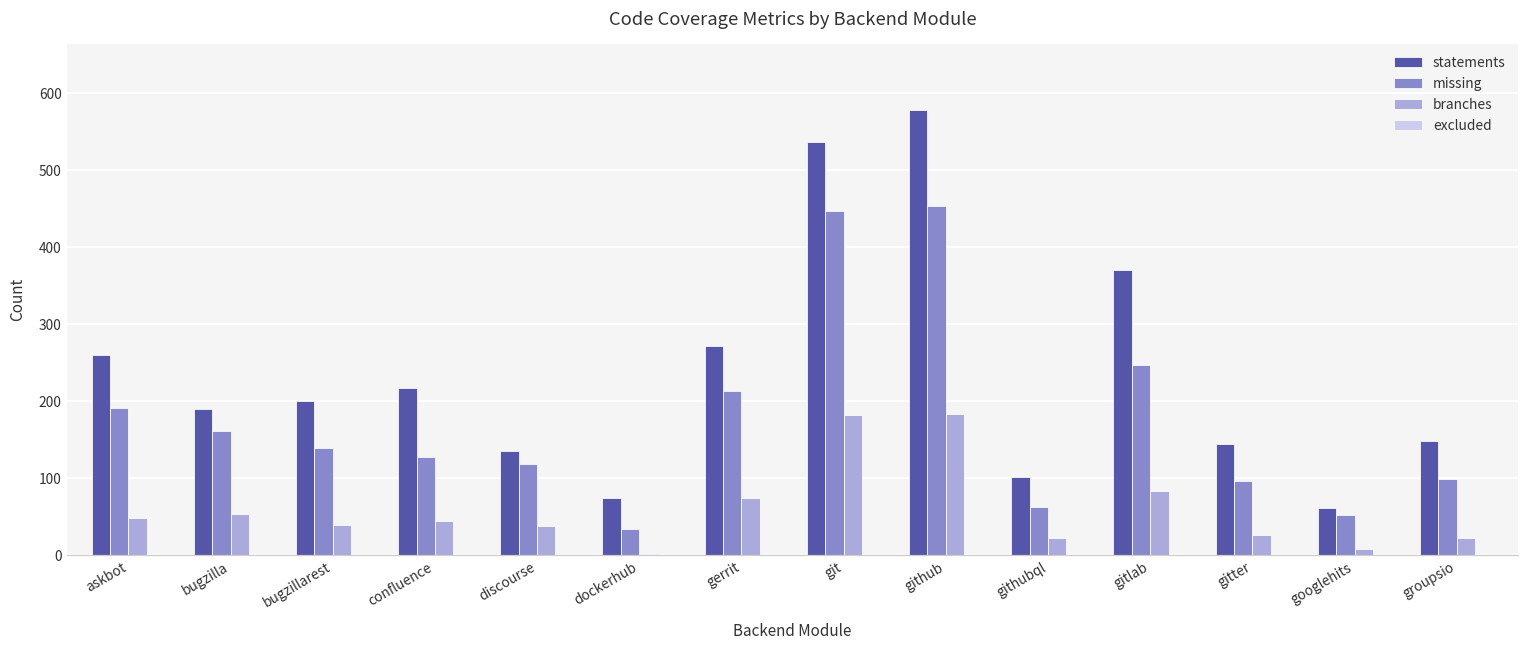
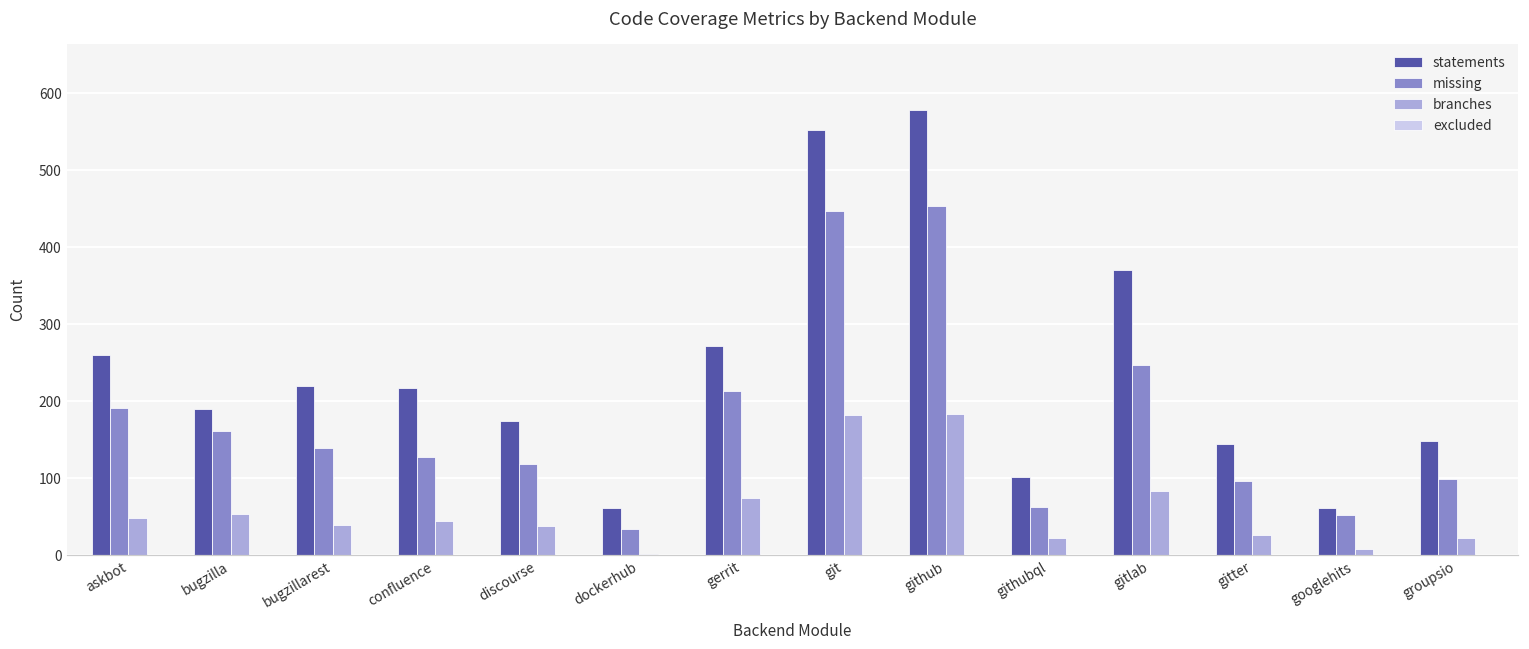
  {
    "statements": {
      "askbot": 260,
      "bugzilla": 190,
-     "bugzillarest": 200,
+     "bugzillarest": 220,
      "confluence": 220,
-     "discourse": 140,
-     "dockerhub": 70,
+     "discourse": 170,
+     "dockerhub": 60,
      "gerrit": 270,
-     "git": 540,
+     "git": 550,
      "github": 580,
      "githubql": 100,
      "gitlab": 370,
      "gitter": 150,
      "googlehits": 60,
      "groupsio": 150
    }
  }
